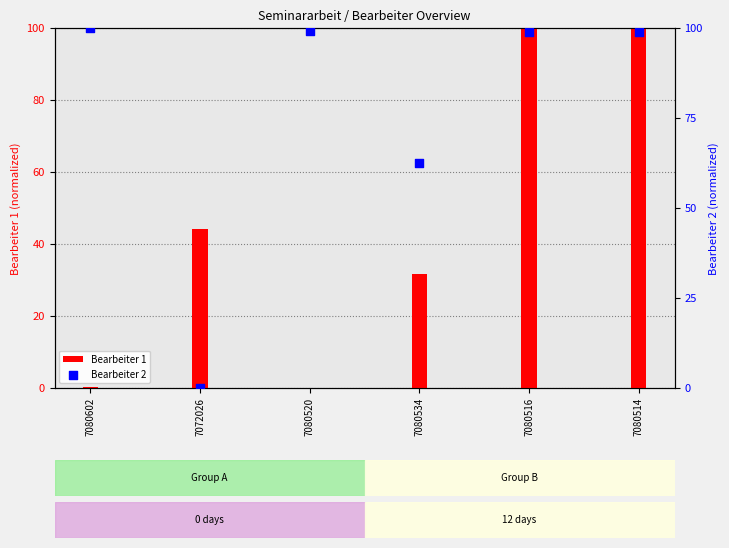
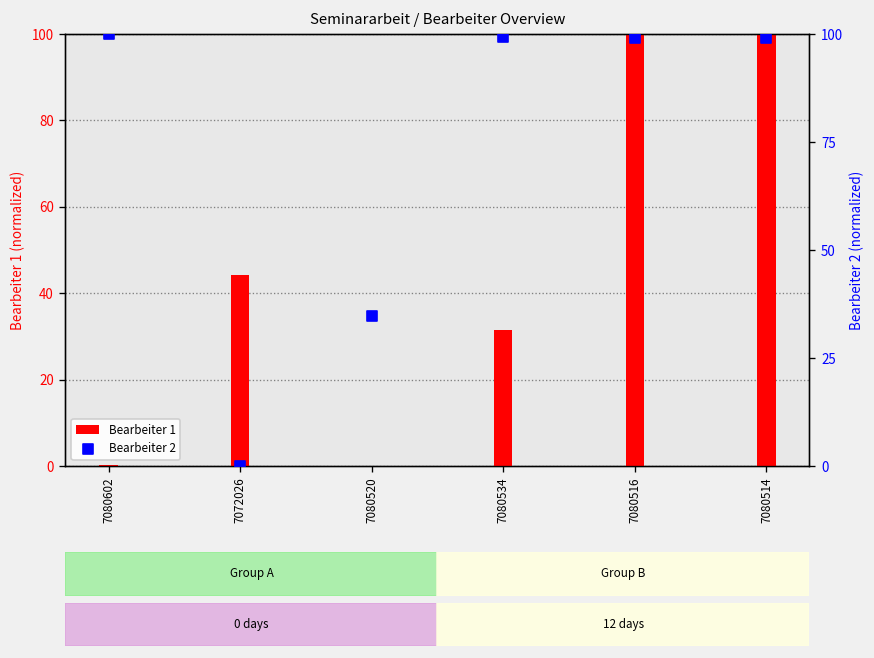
  {
    "Bearbeiter 1": {
      "7072026": 44,
      "7080520": 0,
      "7080534": 32,
      "7080516": 100,
      "7080514": 100
    },
    "Bearbeiter 2": {
-     "7080520": 99,
-     "7080534": 62
+     "7080520": 35,
+     "7080534": 99
    }
  }
